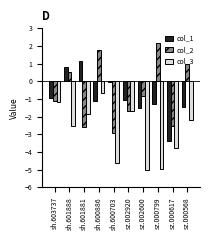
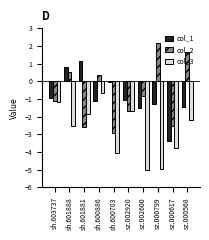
  {
    "col_1": {
      "sh.603737": -1.0,
      "sh.601888": 0.8,
      "sh.601881": 1.1,
      "sh.600886": -1.1,
      "sz.002920": -1.1,
      "sz.002600": -1.5,
      "sz.000799": -1.3,
      "sz.000617": -3.4,
      "sz.000568": -1.5
    },
    "col_2": {
      "sh.603737": -1.1,
      "sh.601888": 0.5,
      "sh.601881": -2.6,
-     "sh.600886": 1.8,
+     "sh.600886": 0.4,
      "sh.600703": -2.9,
      "sz.002920": -1.7,
      "sz.002600": -0.8,
      "sz.000799": 2.2,
      "sz.000617": -2.5,
-     "sz.000568": 1.0
+     "sz.000568": 1.7
    },
    "col_3": {
      "sh.603737": -1.1,
      "sh.601888": -2.6,
      "sh.601881": -1.9,
      "sh.600886": -0.7,
-     "sh.600703": -4.6,
+     "sh.600703": -4.0,
      "sz.002920": -1.7,
      "sz.002600": -5.0,
      "sz.000799": -5.0,
      "sz.000617": -3.8,
      "sz.000568": -2.2
    }
  }
